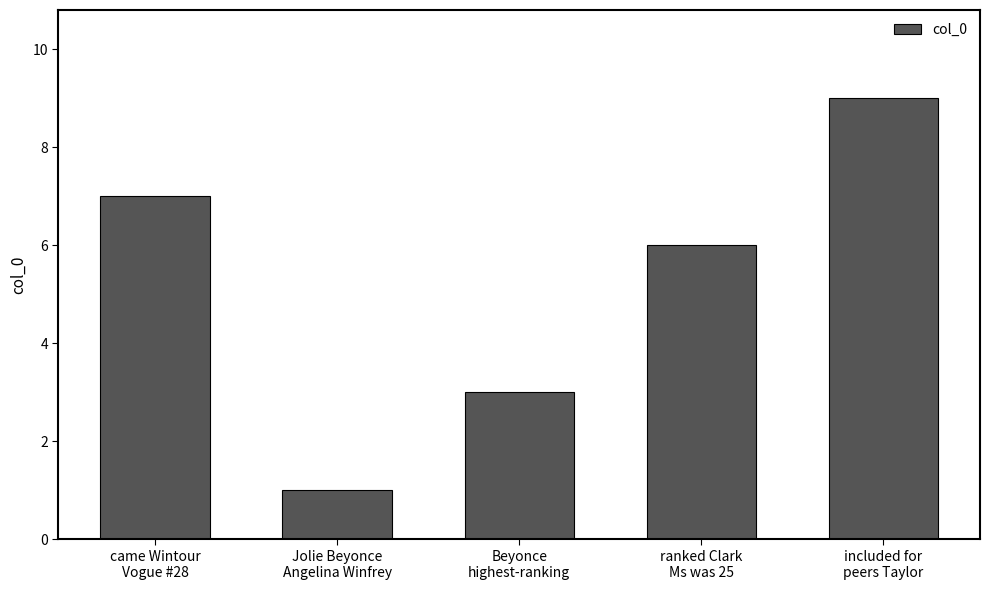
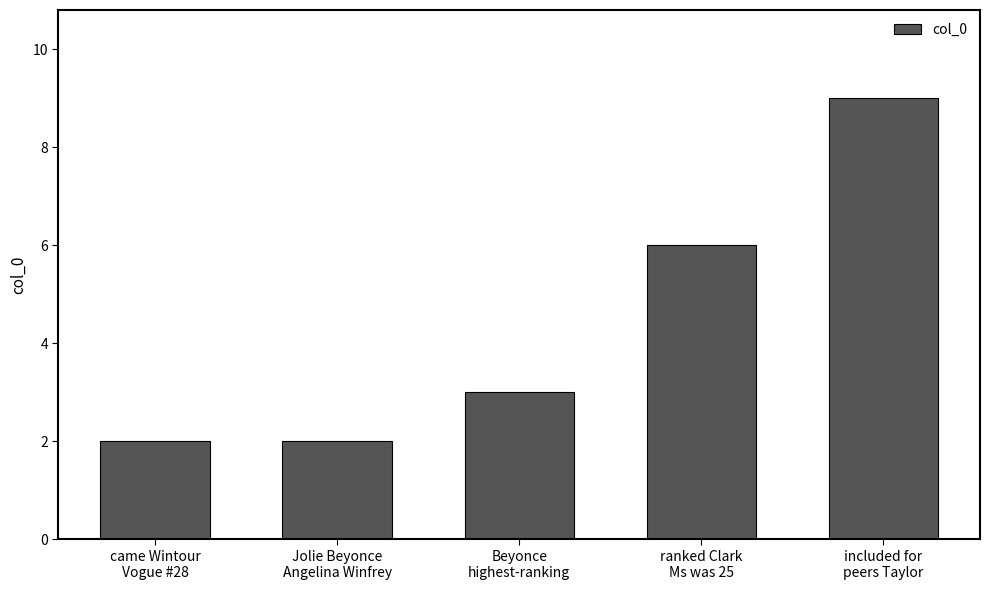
  {
-   "came Wintour Vogue #28": 7,
-   "Jolie Beyonce Angelina Winfrey": 1,
+   "came Wintour Vogue #28": 2,
+   "Jolie Beyonce Angelina Winfrey": 2,
    "Beyonce highest-ranking": 3,
    "ranked Clark Ms was 25": 6,
    "included for peers Taylor": 9
  }
